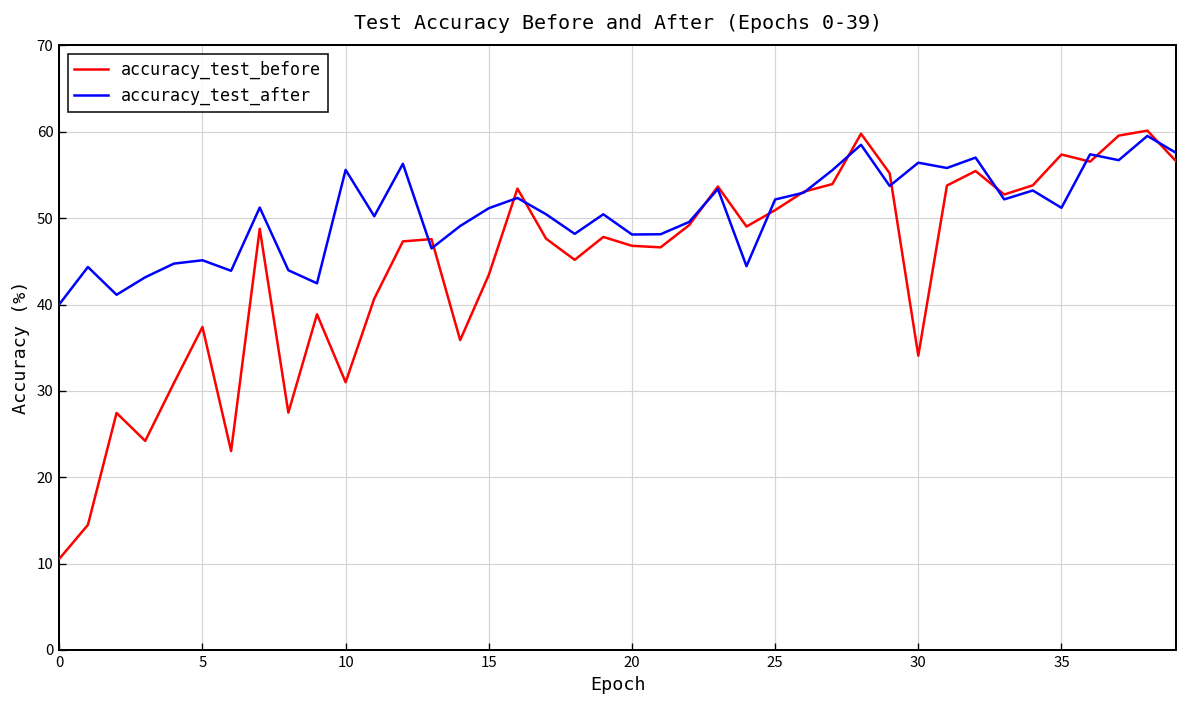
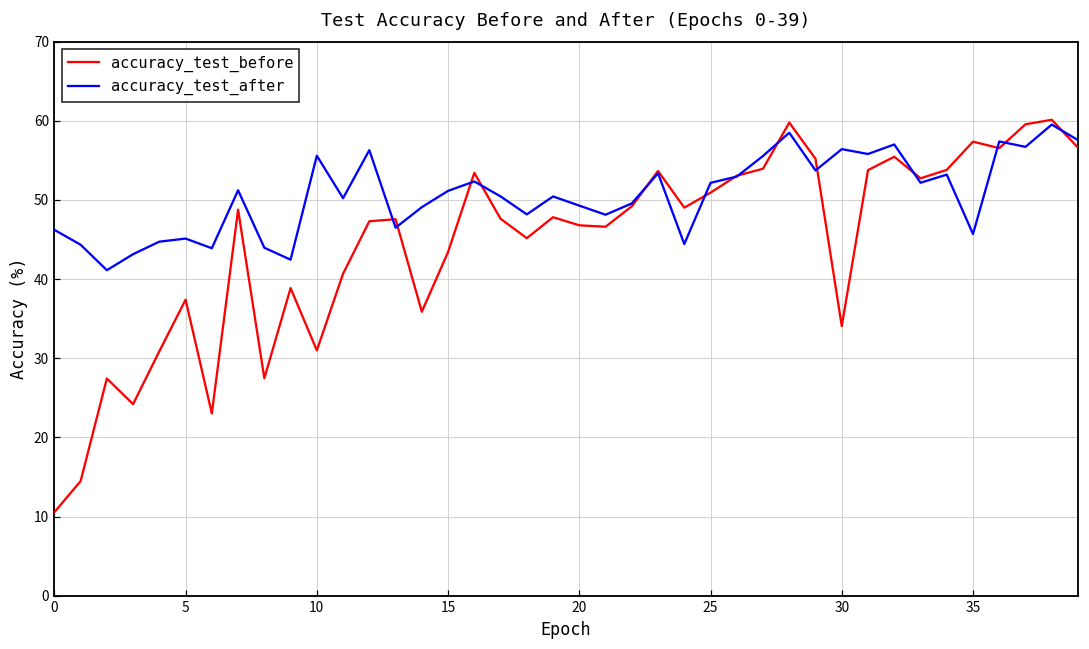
  {
    "accuracy_test_before": {
      "0": 11,
      "5": 37,
      "10": 31,
      "15": 43,
      "20": 47,
      "25": 51,
      "30": 34,
      "35": 57
    },
    "accuracy_test_after": {
-     "0": 40,
+     "0": 46,
      "5": 45,
      "10": 56,
      "15": 51,
-     "20": 48,
+     "20": 49,
      "25": 52,
      "30": 56,
-     "35": 51
+     "35": 46
    }
  }
